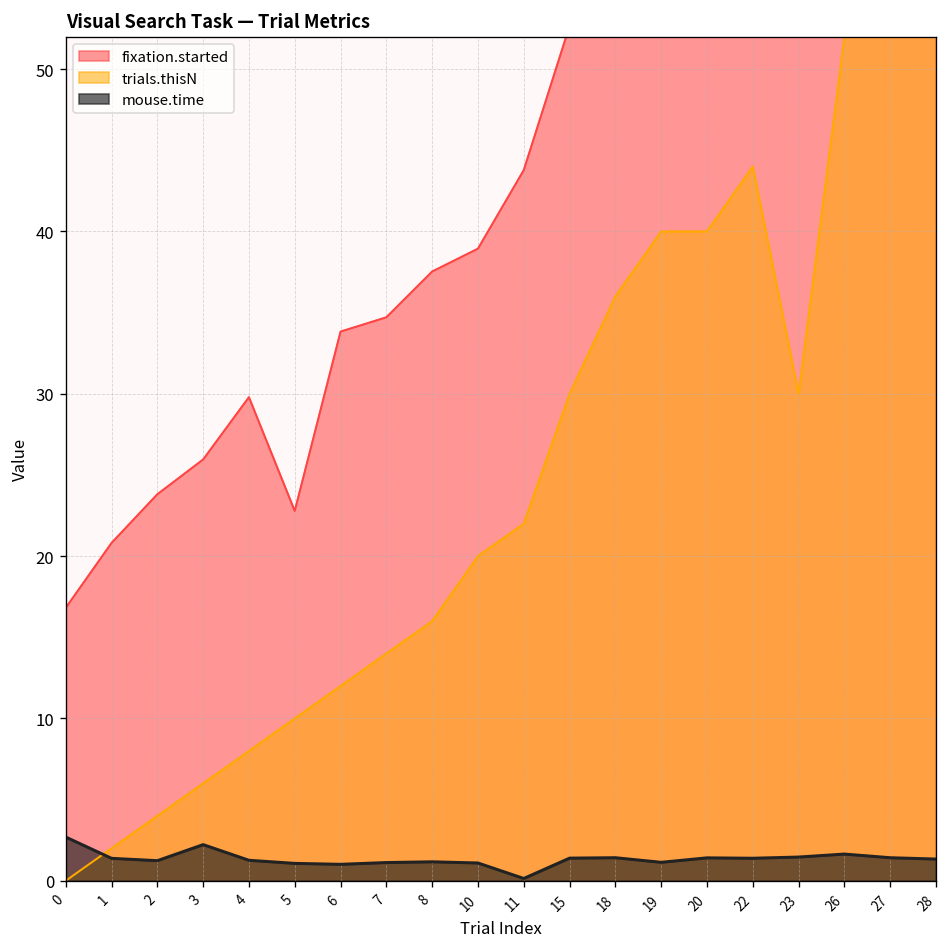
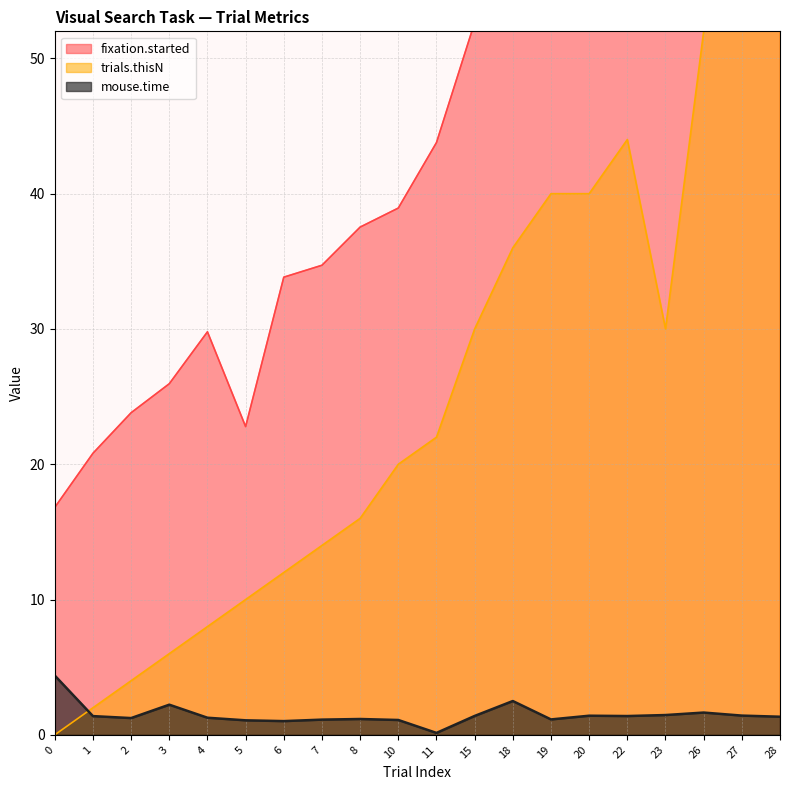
  {
    "fixation.started": {
      "0": 16.8,
      "1": 20.8,
      "2": 23.8,
      "3": 26.0,
      "4": 29.8,
      "5": 22.8,
      "6": 33.8,
      "7": 34.7,
      "8": 37.5,
      "10": 38.9,
      "11": 43.8
    },
    "trials.thisN": {
      "0": 0.0,
      "1": 2.0,
      "2": 4.0,
      "3": 6.0,
      "4": 8.0,
      "5": 10.0,
      "6": 12.0,
      "7": 14.0,
      "8": 16.0,
      "10": 20.0,
      "11": 22.0,
      "15": 30.0,
      "18": 36.0,
      "19": 40.0,
      "20": 40.0,
      "22": 44.0,
      "23": 30.0,
      "26": 52.0
    },
    "mouse.time": {
-     "0": 2.7,
+     "0": 4.4,
      "1": 1.4,
      "2": 1.2,
      "3": 2.2,
      "4": 1.3,
      "5": 1.1,
      "6": 1.0,
      "7": 1.1,
      "8": 1.2,
      "10": 1.1,
      "11": 0.1,
      "15": 1.4,
-     "18": 1.4,
+     "18": 2.5,
      "19": 1.1,
      "20": 1.4,
      "22": 1.4,
      "23": 1.5,
      "26": 1.6,
      "27": 1.4,
      "28": 1.3
    }
  }
